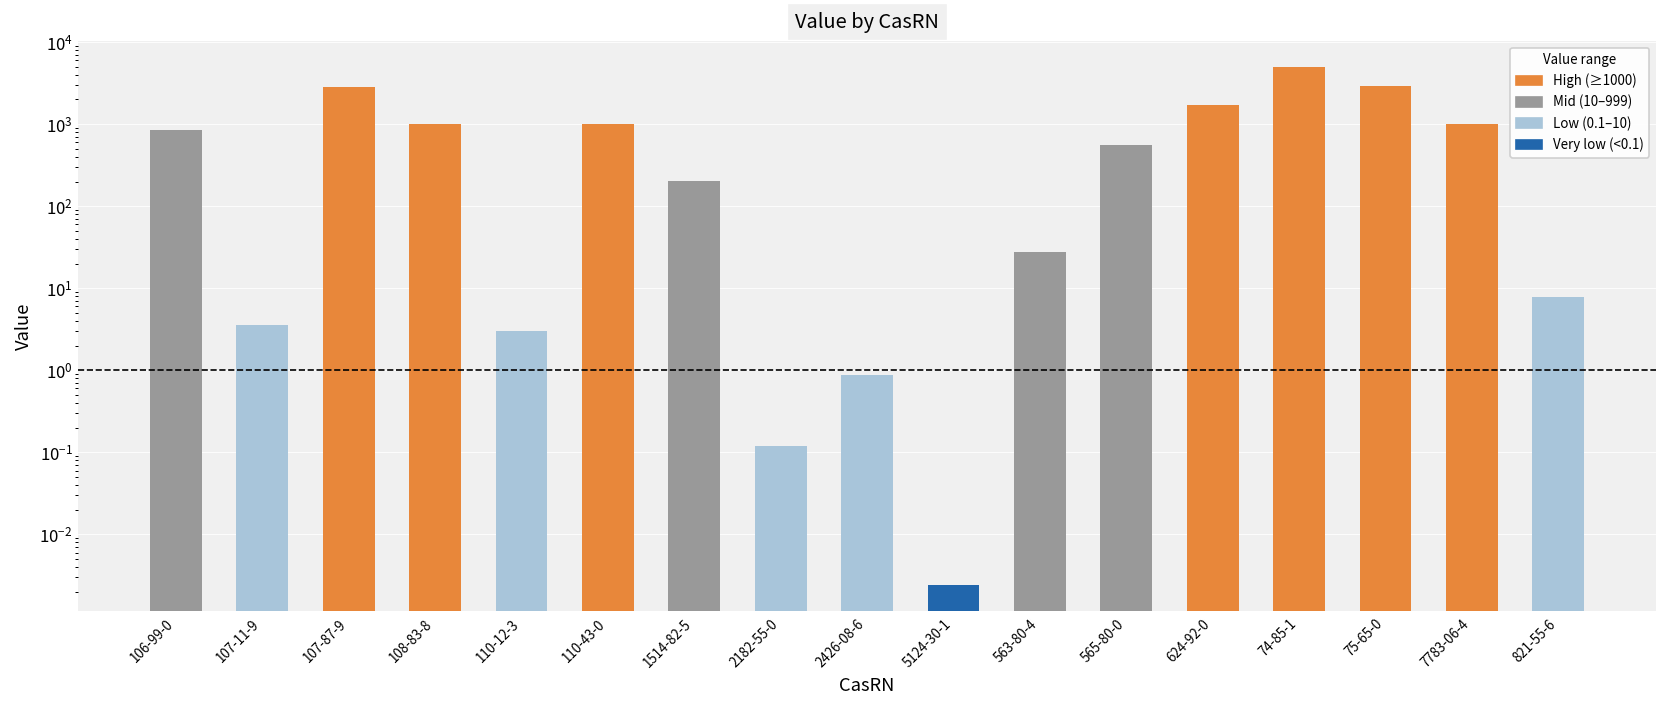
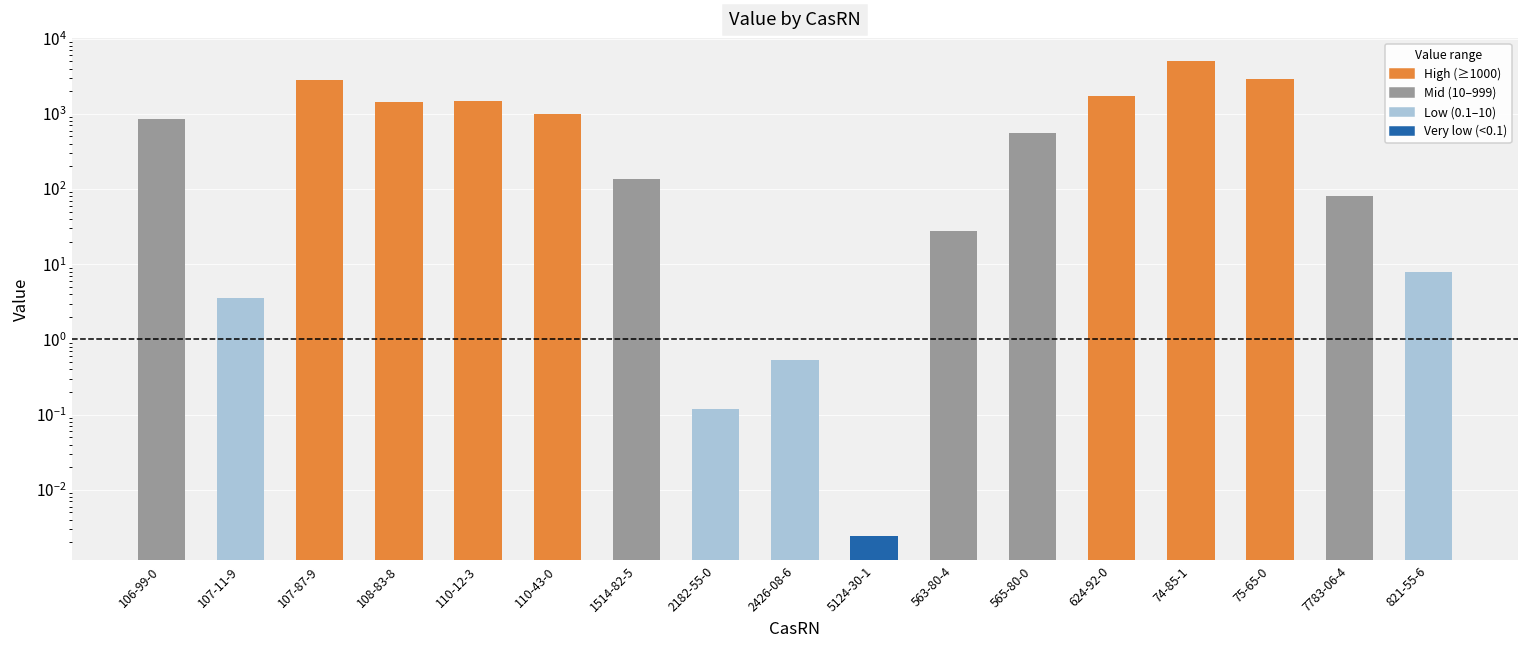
  {
    "106-99-0": 900,
    "107-11-9": 4,
    "107-87-9": 2800,
-   "108-83-8": 1000,
-   "110-12-3": 3,
+   "108-83-8": 1400,
+   "110-12-3": 1500,
    "110-43-0": 1000,
-   "1514-82-5": 200,
+   "1514-82-5": 140,
    "2182-55-0": 0.12,
-   "2426-08-6": 0.9,
+   "2426-08-6": 0.5,
    "5124-30-1": 0.0024,
    "563-80-4": 28,
    "565-80-0": 600,
    "624-92-0": 1700,
    "74-85-1": 5000,
    "75-65-0": 2900,
-   "7783-06-4": 1000,
+   "7783-06-4": 80,
    "821-55-6": 8
  }
